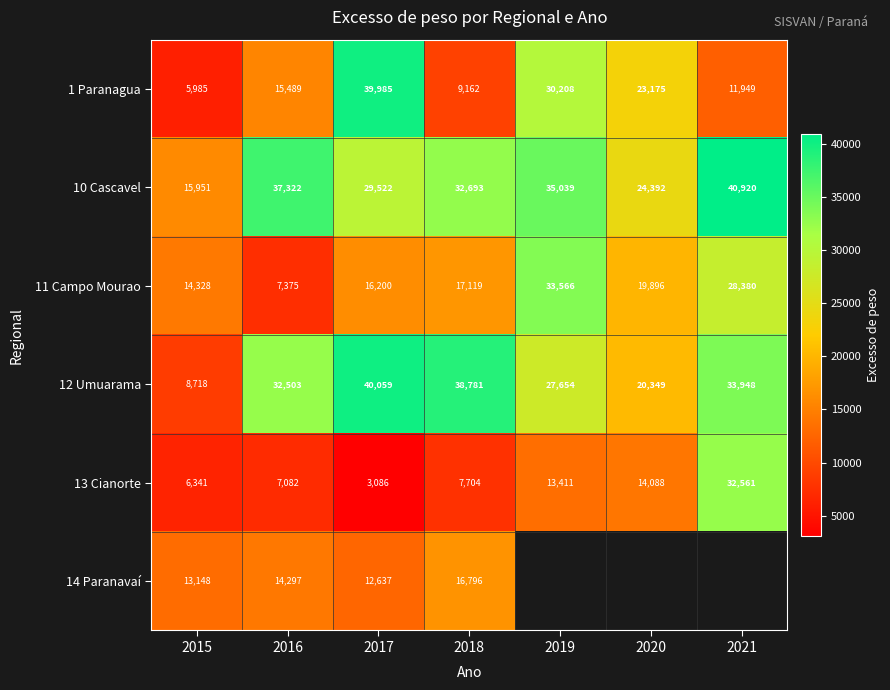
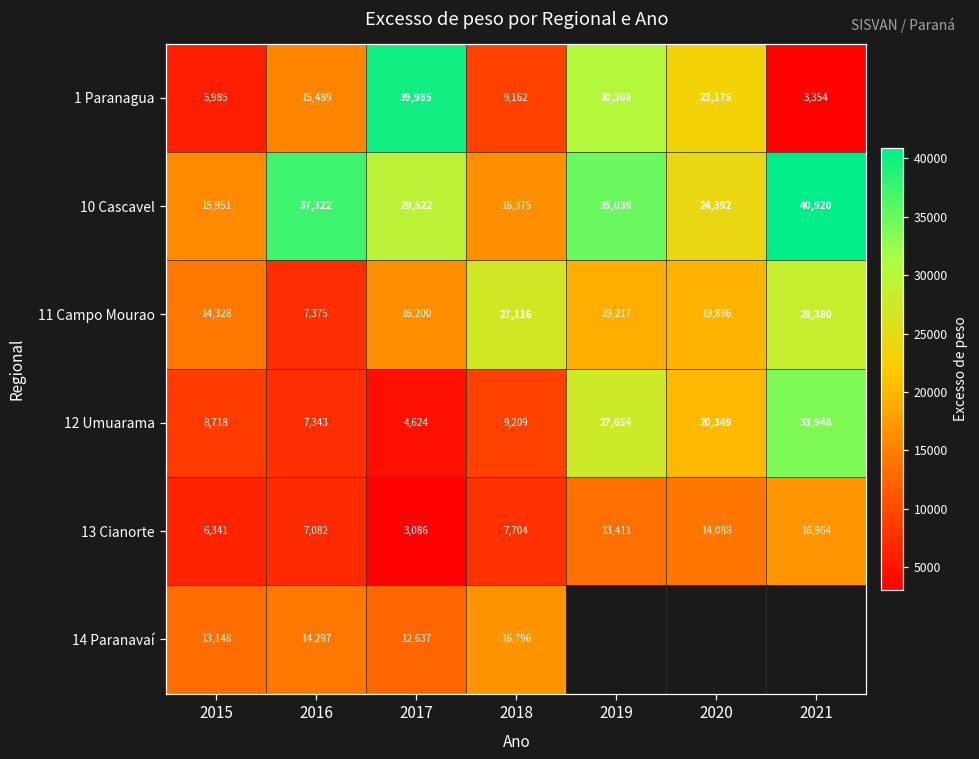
  {
    "1 Paranagua": {
      "2015": "5,985",
      "2016": "15,489",
      "2017": "39,985",
      "2018": "9,162",
      "2019": "30,208",
      "2020": "23,175",
-     "2021": "11,949"
+     "2021": "3,354"
    },
    "10 Cascavel": {
      "2015": "15,951",
      "2016": "37,322",
      "2017": "29,522",
-     "2018": "32,693",
+     "2018": "16,375",
      "2019": "35,039",
      "2020": "24,392",
      "2021": "40,920"
    },
    "11 Campo Mourao": {
      "2015": "14,328",
      "2016": "7,375",
      "2017": "16,200",
-     "2018": "17,119",
-     "2019": "33,566",
+     "2018": "27,116",
+     "2019": "19,217",
      "2020": "19,896",
      "2021": "28,380"
    },
    "12 Umuarama": {
      "2015": "8,718",
-     "2016": "32,503",
-     "2017": "40,059",
-     "2018": "38,781",
+     "2016": "7,343",
+     "2017": "4,624",
+     "2018": "9,209",
      "2019": "27,654",
      "2020": "20,349",
      "2021": "33,948"
    },
    "13 Cianorte": {
      "2015": "6,341",
      "2016": "7,082",
      "2017": "3,086",
      "2018": "7,704",
      "2019": "13,411",
      "2020": "14,088",
-     "2021": "32,561"
+     "2021": "16,964"
    },
    "14 Paranavaí": {
      "2015": "13,148",
      "2016": "14,297",
      "2017": "12,637",
      "2018": "16,796"
    }
  }
